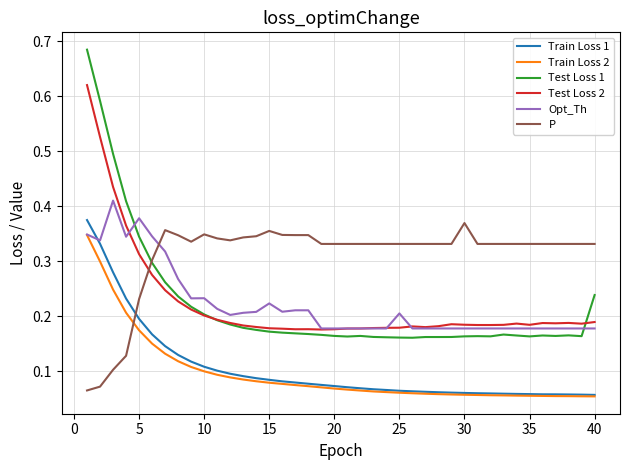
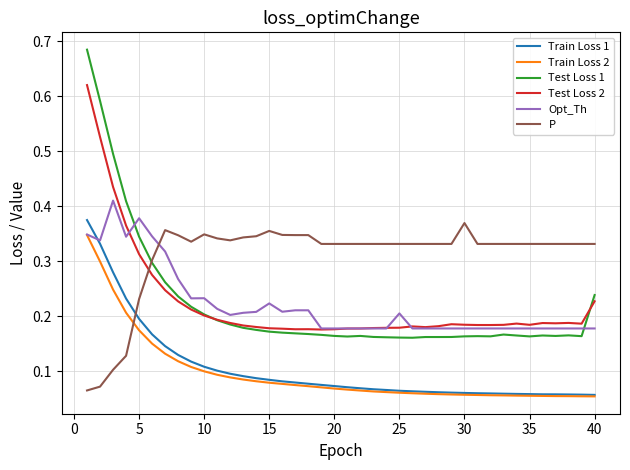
  {
    "Train Loss 1": {
      "5": 0.20,
      "10": 0.11,
      "15": 0.08,
      "20": 0.07
    },
    "Train Loss 2": {
      "5": 0.17,
      "10": 0.10,
      "15": 0.08,
      "20": 0.07
    },
    "Test Loss 1": {
      "5": 0.34,
      "15": 0.17,
      "20": 0.16,
      "25": 0.16,
      "30": 0.16,
      "35": 0.16,
      "40": 0.24
    },
    "Test Loss 2": {
      "5": 0.31,
      "15": 0.18,
      "25": 0.18,
      "30": 0.18,
      "35": 0.18,
-     "40": 0.19
+     "40": 0.23
    },
    "Opt_Th": {
      "5": 0.38,
      "10": 0.23,
      "15": 0.22,
      "25": 0.21,
      "30": 0.18,
      "35": 0.18,
      "40": 0.18
    },
    "P": {
      "5": 0.23,
      "10": 0.35,
      "15": 0.36,
      "20": 0.33,
      "25": 0.33,
      "30": 0.37,
      "35": 0.33,
      "40": 0.33
    }
  }
